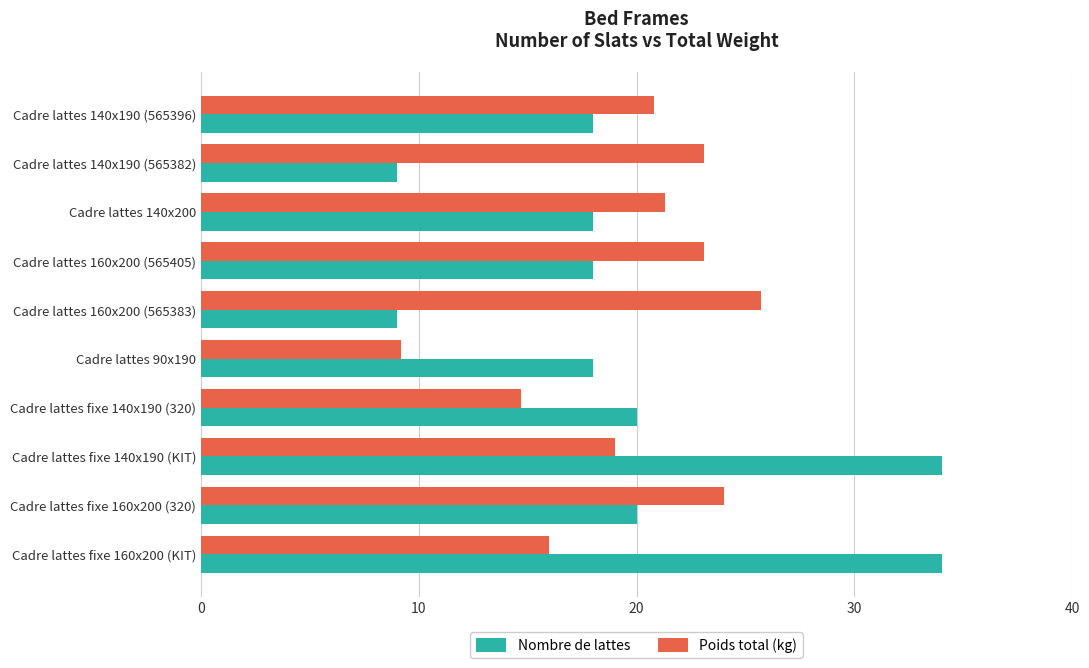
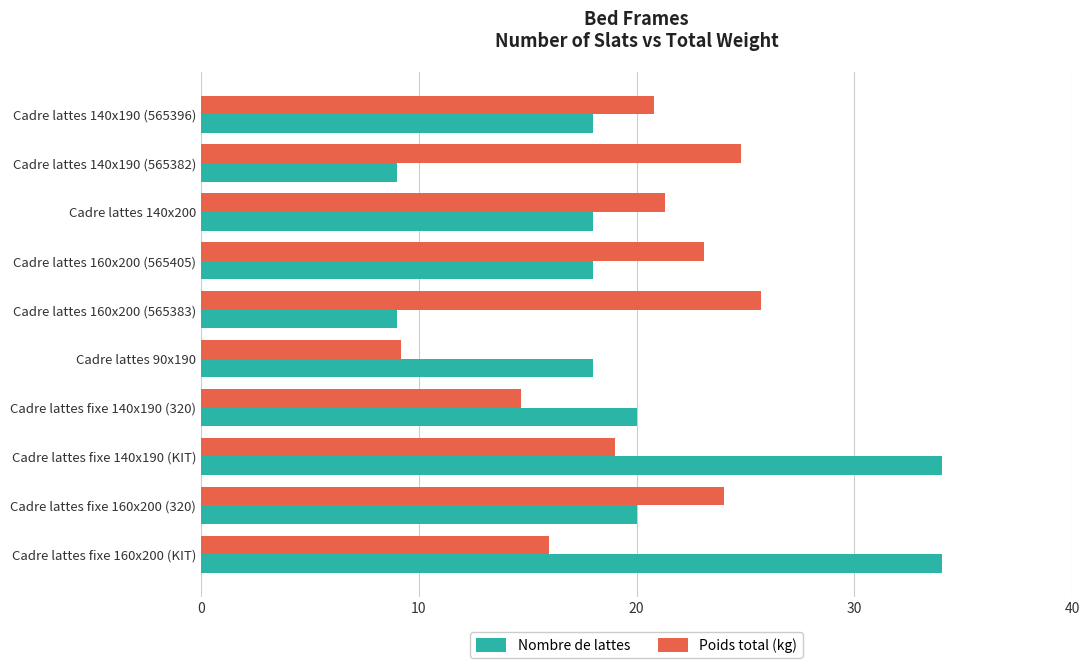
  {
    "Nombre de lattes": {
      "Cadre lattes 140x190 (565396)": 18.0,
      "Cadre lattes 140x190 (565382)": 9.0,
      "Cadre lattes 140x200": 18.0,
      "Cadre lattes 160x200 (565405)": 18.0,
      "Cadre lattes 160x200 (565383)": 9.0,
      "Cadre lattes 90x190": 18.0,
      "Cadre lattes fixe 140x190 (320)": 20.0,
      "Cadre lattes fixe 140x190 (KIT)": 34.0,
      "Cadre lattes fixe 160x200 (320)": 20.0,
      "Cadre lattes fixe 160x200 (KIT)": 34.0
    },
    "Poids total (kg)": {
      "Cadre lattes 140x190 (565396)": 20.8,
-     "Cadre lattes 140x190 (565382)": 23.1,
+     "Cadre lattes 140x190 (565382)": 24.8,
      "Cadre lattes 140x200": 21.3,
      "Cadre lattes 160x200 (565405)": 23.1,
      "Cadre lattes 160x200 (565383)": 25.7,
      "Cadre lattes 90x190": 9.2,
      "Cadre lattes fixe 140x190 (320)": 14.7,
      "Cadre lattes fixe 140x190 (KIT)": 19.0,
      "Cadre lattes fixe 160x200 (320)": 24.0,
      "Cadre lattes fixe 160x200 (KIT)": 16.0
    }
  }
